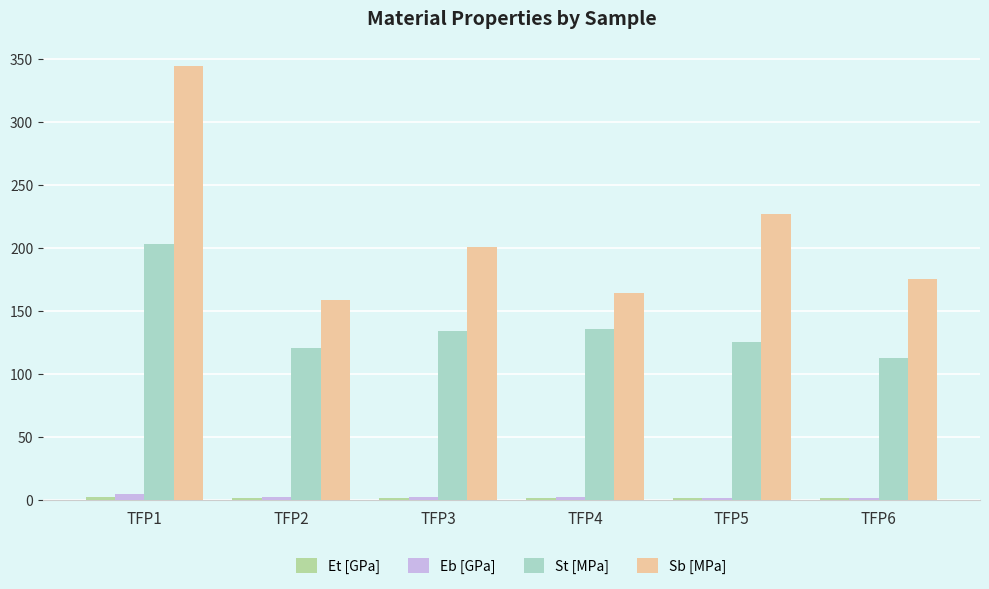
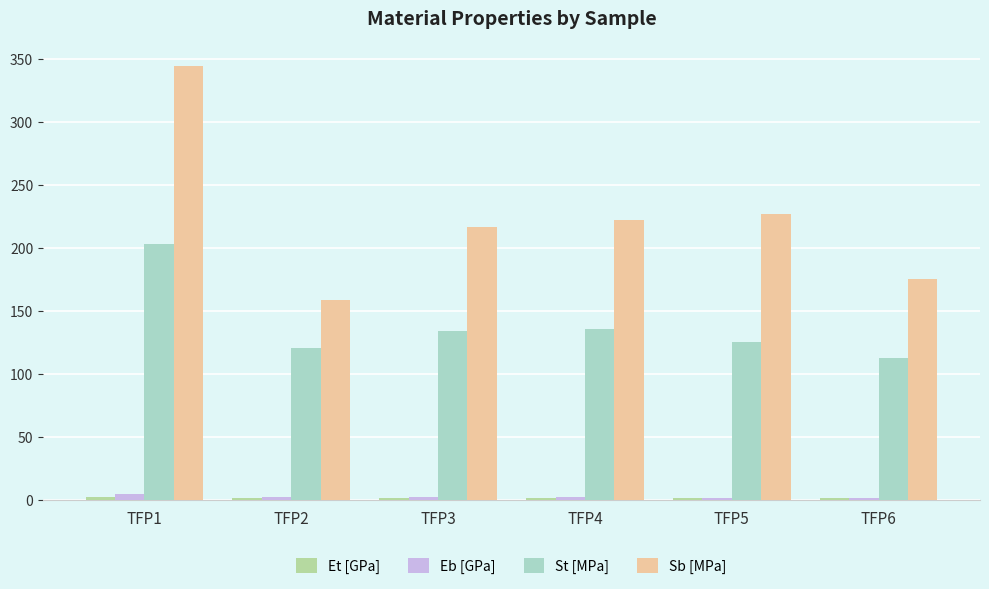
  {
    "Sb [MPa]": {
      "TFP1": 344,
      "TFP2": 159,
-     "TFP3": 201,
-     "TFP4": 164,
+     "TFP3": 217,
+     "TFP4": 222,
      "TFP5": 227,
      "TFP6": 176
    }
  }
